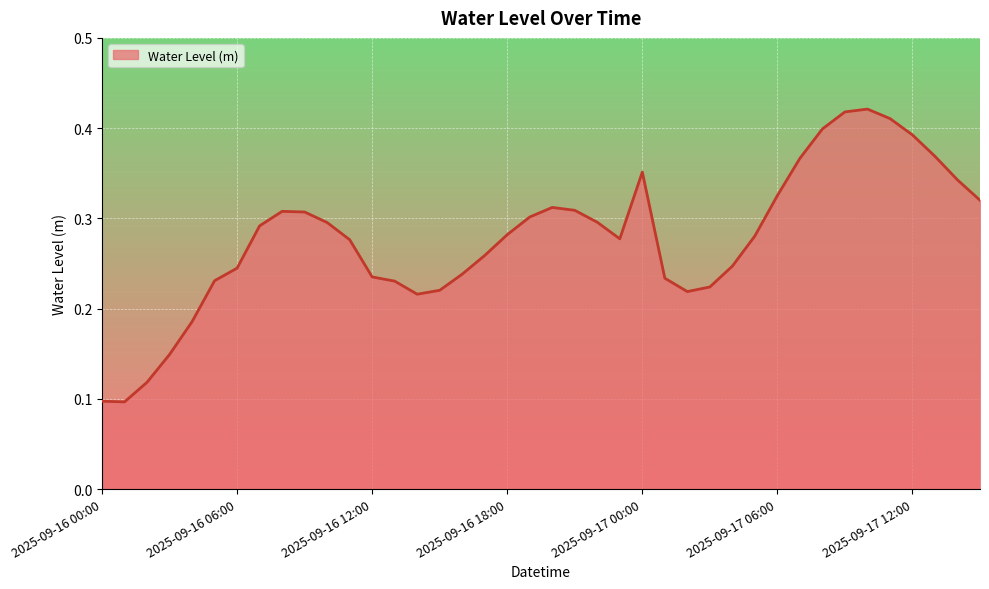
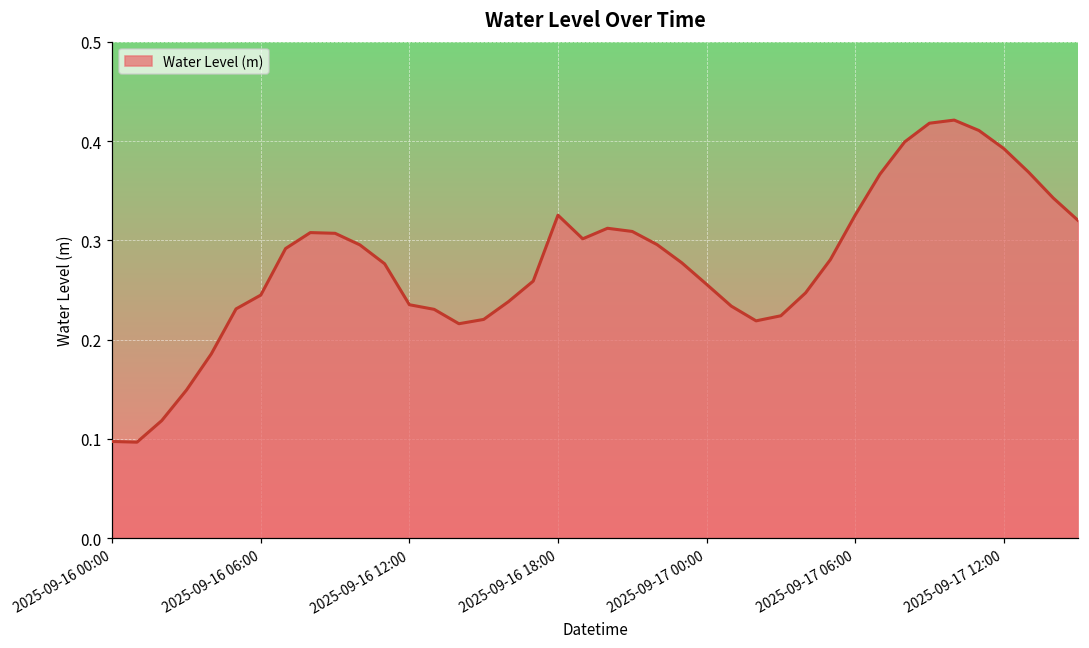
  {
    "2025-09-16 00:00": 0.10,
    "2025-09-16 06:00": 0.24,
    "2025-09-16 12:00": 0.24,
-   "2025-09-16 18:00": 0.28,
-   "2025-09-17 00:00": 0.35,
+   "2025-09-16 18:00": 0.33,
+   "2025-09-17 00:00": 0.26,
    "2025-09-17 06:00": 0.33,
    "2025-09-17 12:00": 0.39
  }
